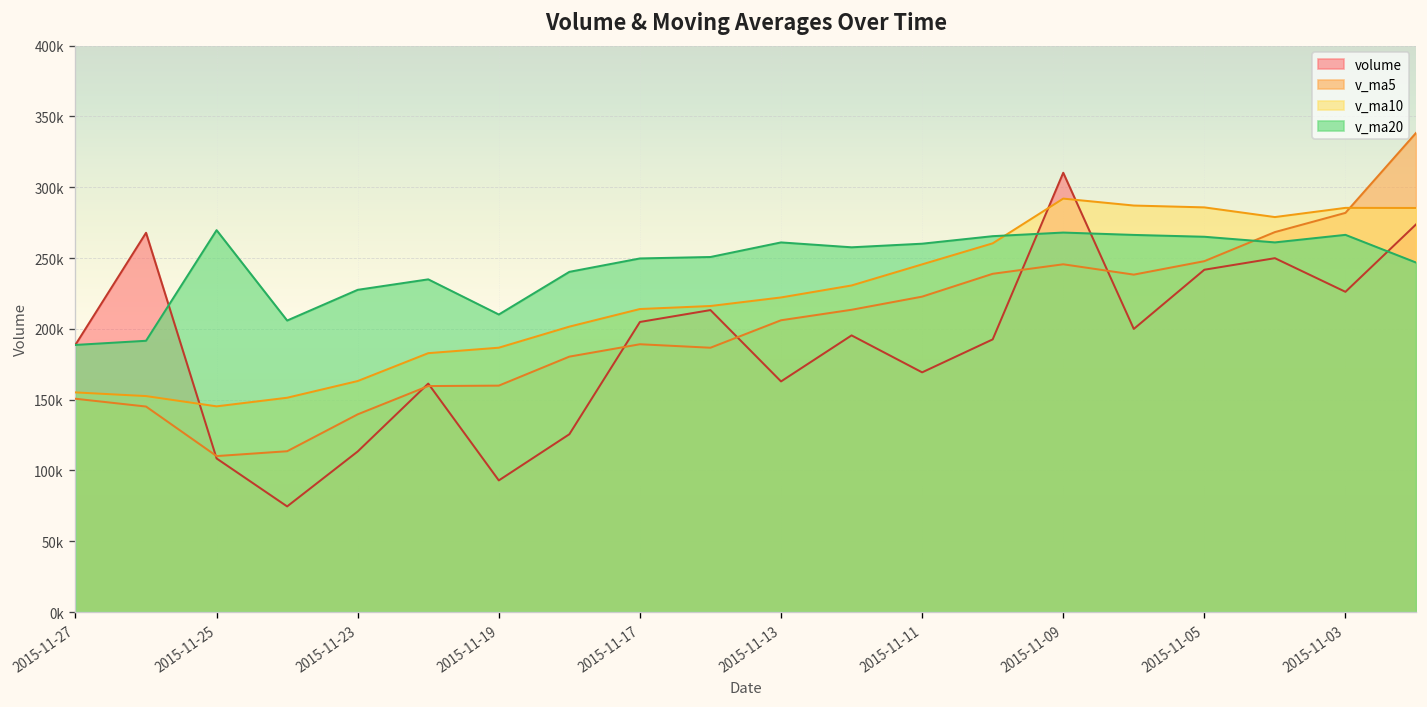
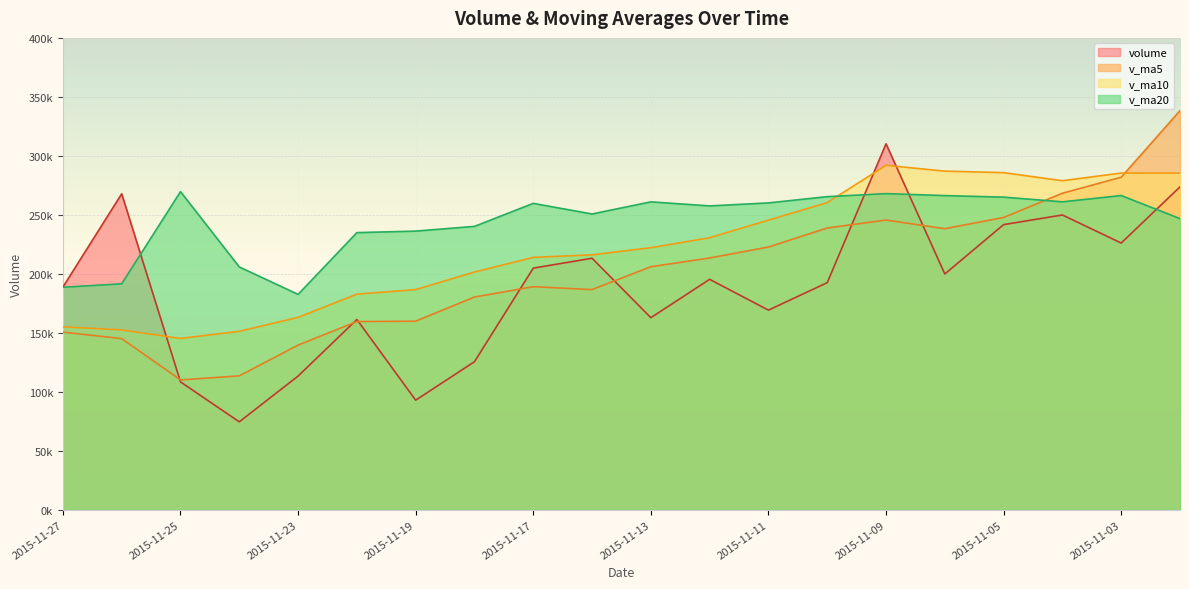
  {
    "v_ma20": {
      "2015-11-25": 270000,
-     "2015-11-23": 228000,
-     "2015-11-19": 210000,
-     "2015-11-17": 250000,
+     "2015-11-23": 183000,
+     "2015-11-19": 236000,
+     "2015-11-17": 260000,
      "2015-11-13": 261000,
      "2015-11-11": 260000,
      "2015-11-09": 268000,
      "2015-11-05": 265000,
      "2015-11-03": 266000
    }
  }
